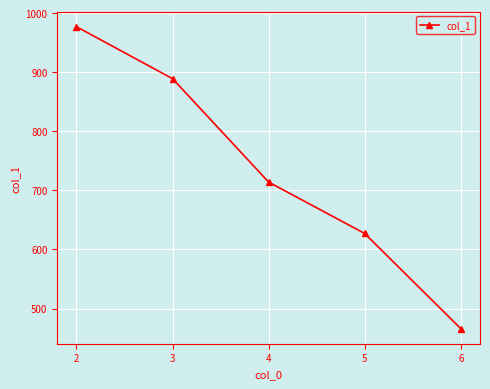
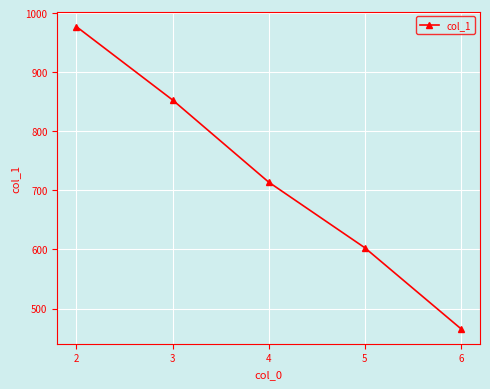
  {
    "2": 980,
-   "3": 890,
+   "3": 850,
    "4": 710,
-   "5": 630,
+   "5": 600,
    "6": 470
  }
